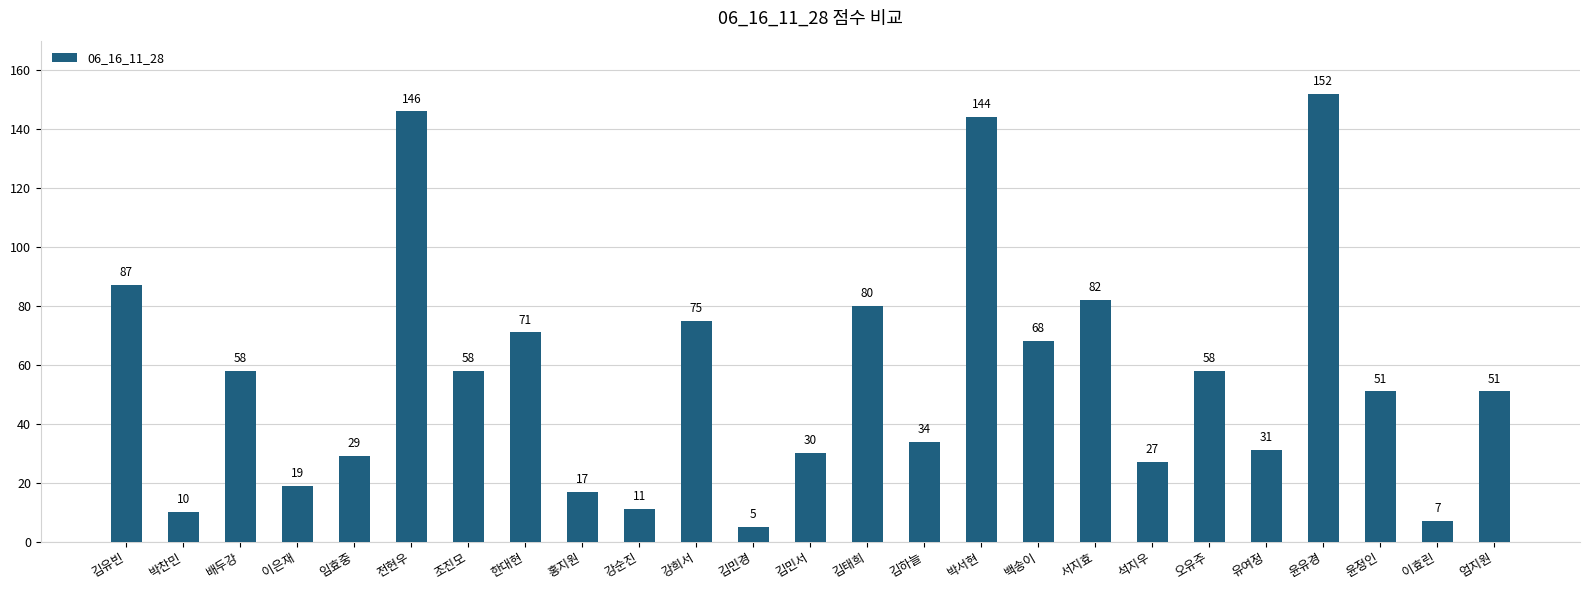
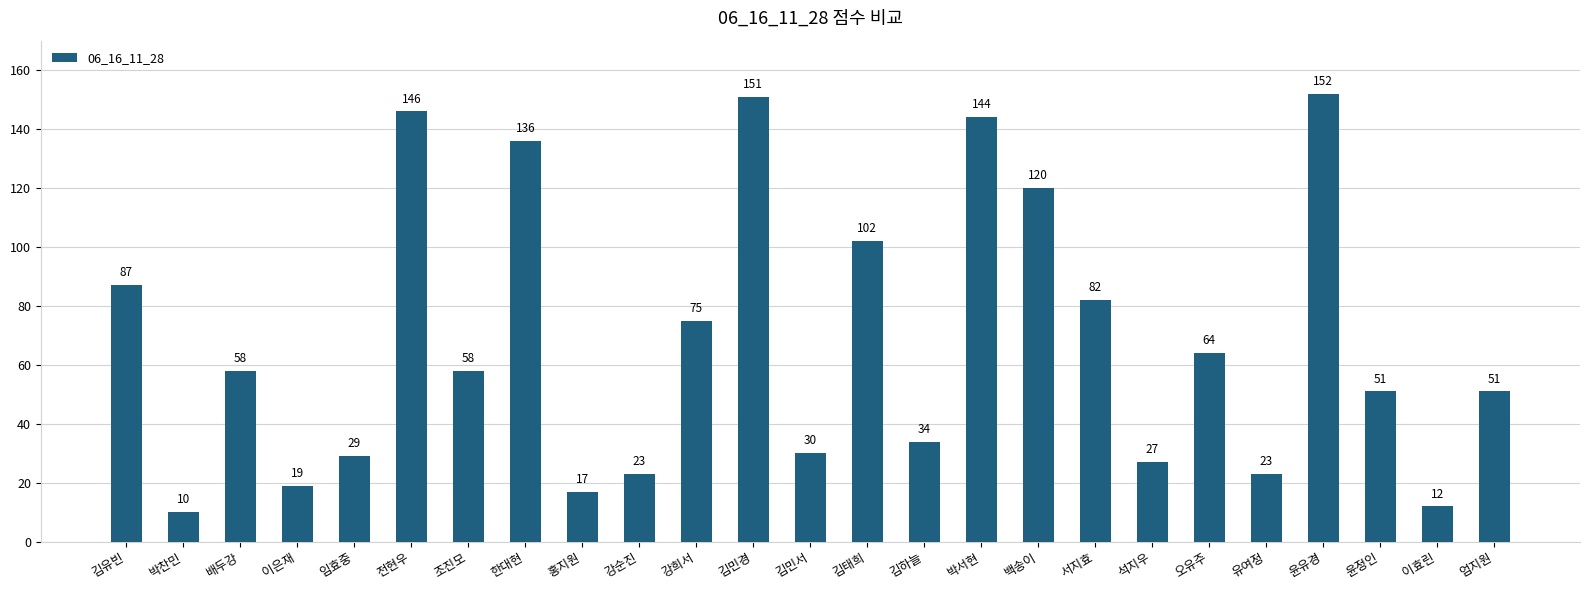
  {
    "김유빈": 87,
    "박찬민": 10,
    "배두강": 58,
    "이은재": 19,
    "임효중": 29,
    "전현우": 146,
    "조진모": 58,
-   "한대현": 71,
+   "한대현": 136,
    "홍지원": 17,
-   "강순진": 11,
+   "강순진": 23,
    "강희서": 75,
-   "김민경": 5,
+   "김민경": 151,
    "김민서": 30,
-   "김태희": 80,
+   "김태희": 102,
    "김하늘": 34,
    "박서현": 144,
-   "백송이": 68,
+   "백송이": 120,
    "서지효": 82,
    "석지우": 27,
-   "오유주": 58,
-   "유여정": 31,
+   "오유주": 64,
+   "유여정": 23,
    "윤유경": 152,
    "윤정인": 51,
-   "이효린": 7,
+   "이효린": 12,
    "엄지원": 51
  }
